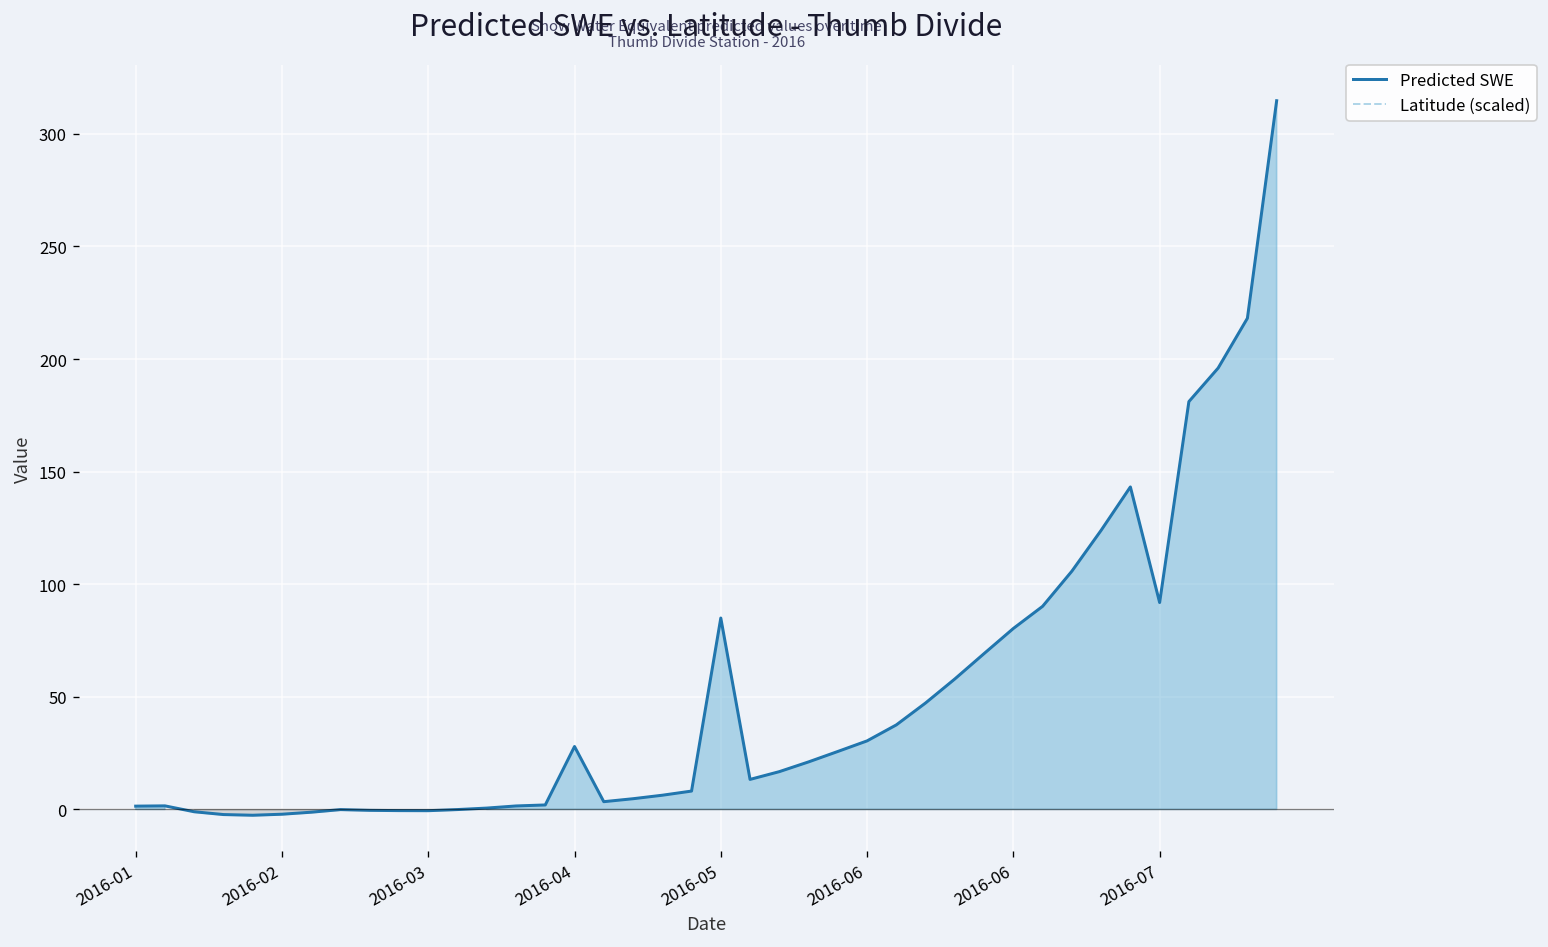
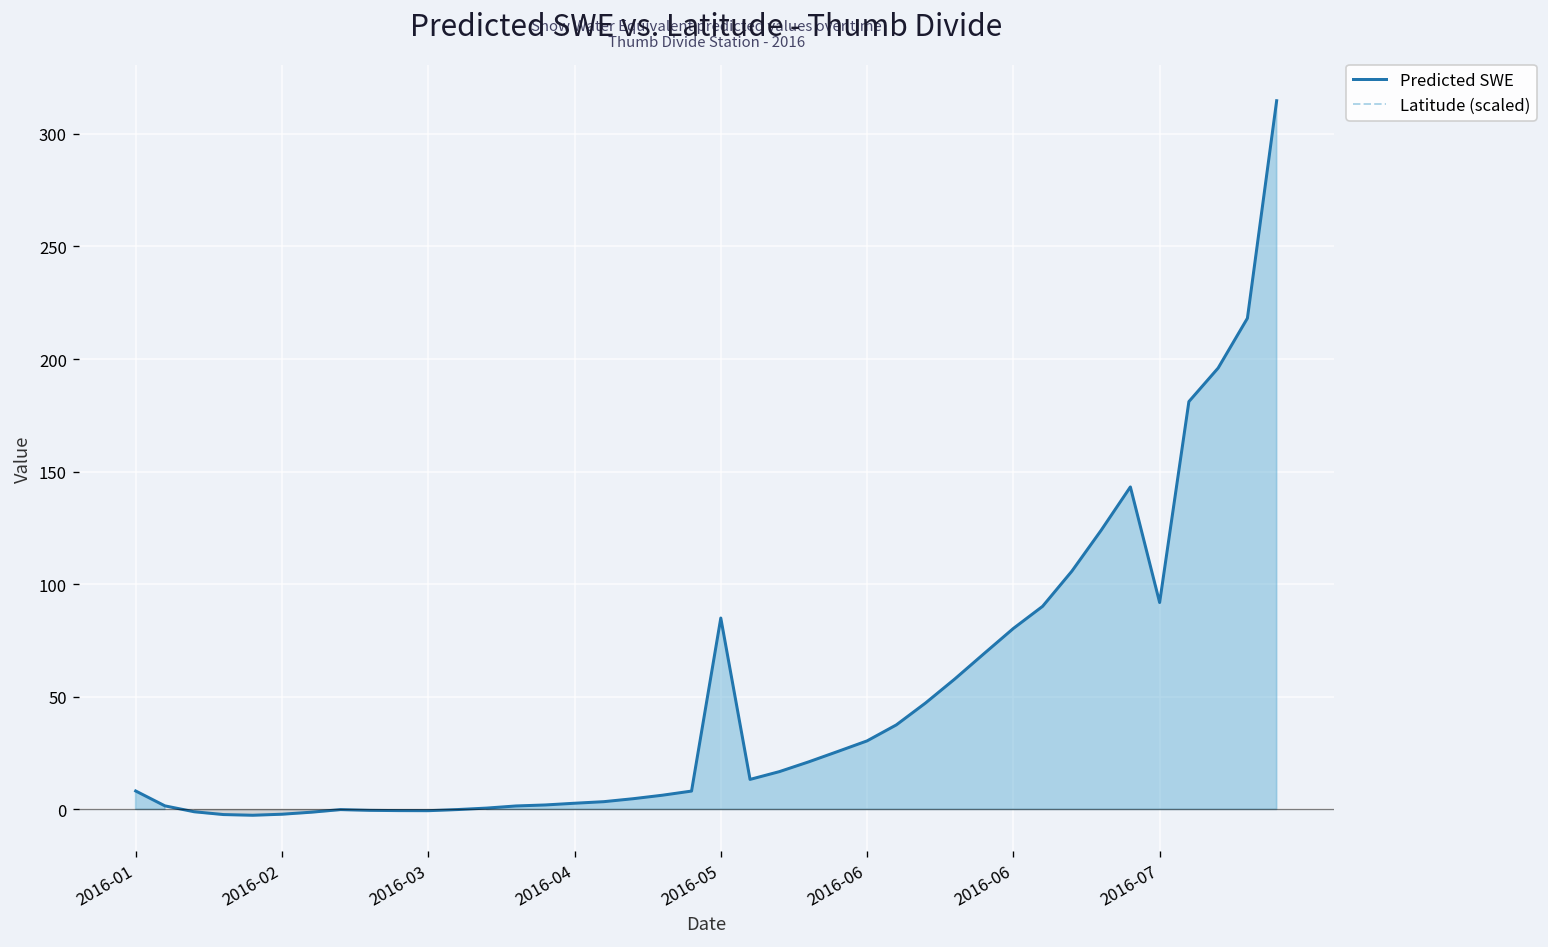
  {
    "Predicted SWE": {
-     "2016-01": 1,
+     "2016-01": 8,
      "2016-02": -2,
-     "2016-04": 28,
+     "2016-04": 3,
      "2016-05": 85,
      "2016-07": 92
    }
  }
